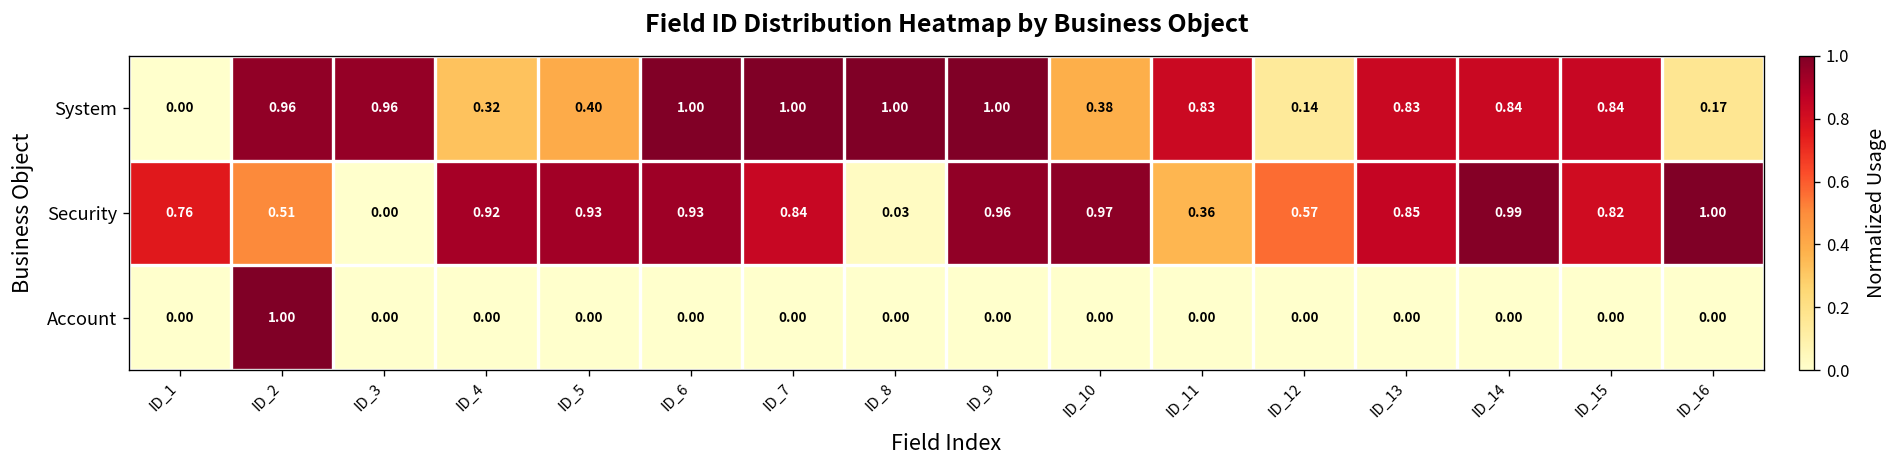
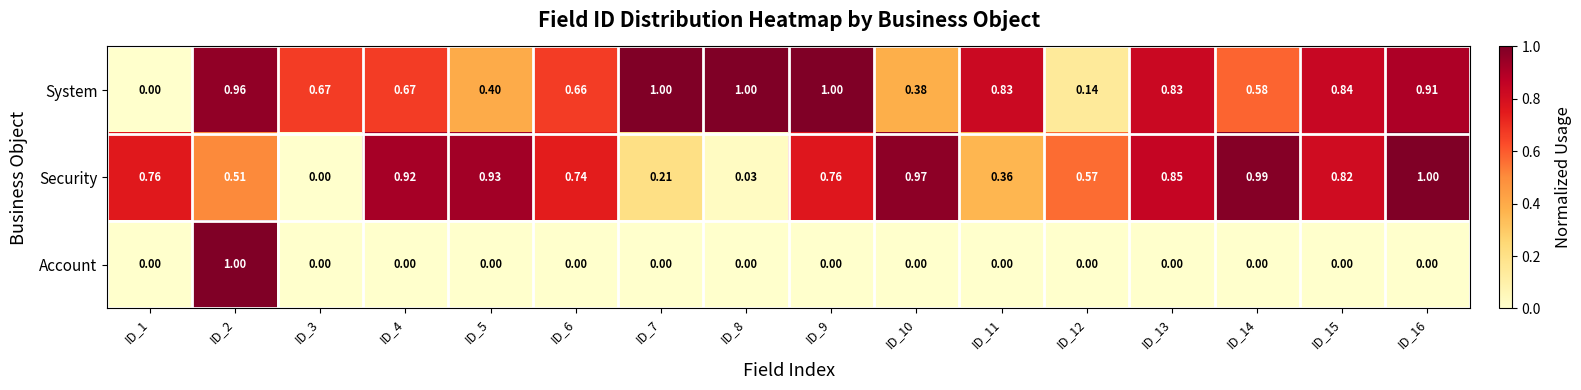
  {
    "System": {
      "ID_1": 0.00,
      "ID_2": 0.96,
-     "ID_3": 0.96,
-     "ID_4": 0.32,
+     "ID_3": 0.67,
+     "ID_4": 0.67,
      "ID_5": 0.40,
-     "ID_6": 1.00,
+     "ID_6": 0.66,
      "ID_7": 1.00,
      "ID_8": 1.00,
      "ID_9": 1.00,
      "ID_10": 0.38,
      "ID_11": 0.83,
      "ID_12": 0.14,
      "ID_13": 0.83,
-     "ID_14": 0.84,
+     "ID_14": 0.58,
      "ID_15": 0.84,
-     "ID_16": 0.17
+     "ID_16": 0.91
    },
    "Security": {
      "ID_1": 0.76,
      "ID_2": 0.51,
      "ID_3": 0.00,
      "ID_4": 0.92,
      "ID_5": 0.93,
-     "ID_6": 0.93,
-     "ID_7": 0.84,
+     "ID_6": 0.74,
+     "ID_7": 0.21,
      "ID_8": 0.03,
-     "ID_9": 0.96,
+     "ID_9": 0.76,
      "ID_10": 0.97,
      "ID_11": 0.36,
      "ID_12": 0.57,
      "ID_13": 0.85,
      "ID_14": 0.99,
      "ID_15": 0.82,
      "ID_16": 1.00
    },
    "Account": {
      "ID_1": 0.00,
      "ID_2": 1.00,
      "ID_3": 0.00,
      "ID_4": 0.00,
      "ID_5": 0.00,
      "ID_6": 0.00,
      "ID_7": 0.00,
      "ID_8": 0.00,
      "ID_9": 0.00,
      "ID_10": 0.00,
      "ID_11": 0.00,
      "ID_12": 0.00,
      "ID_13": 0.00,
      "ID_14": 0.00,
      "ID_15": 0.00,
      "ID_16": 0.00
    }
  }
